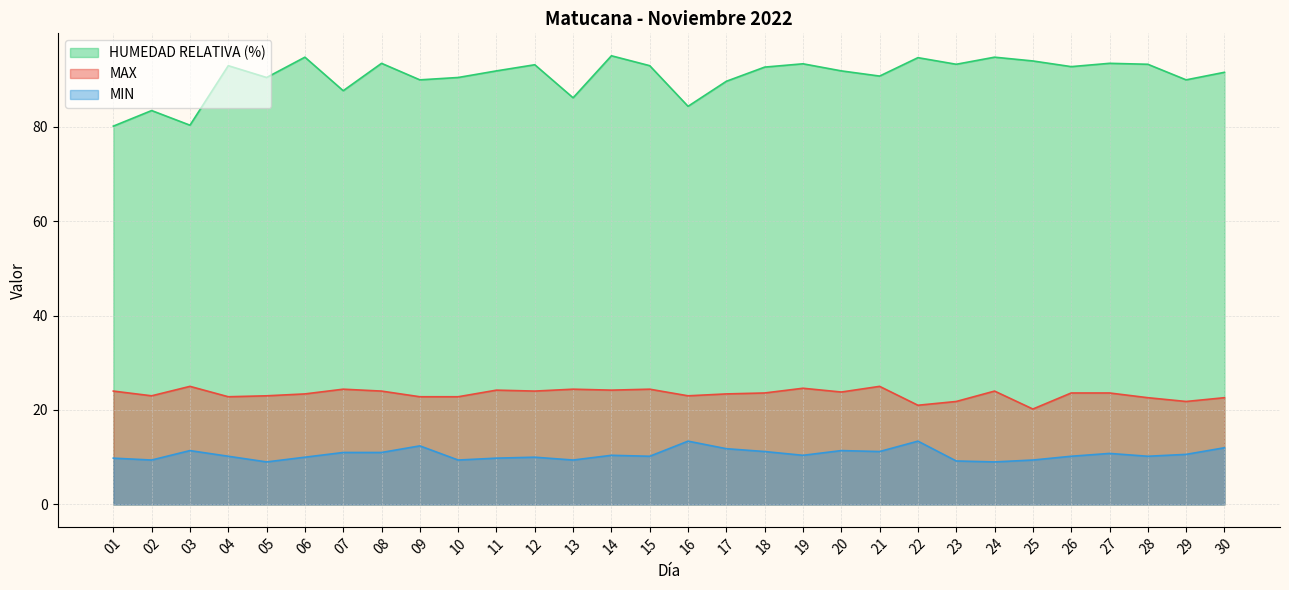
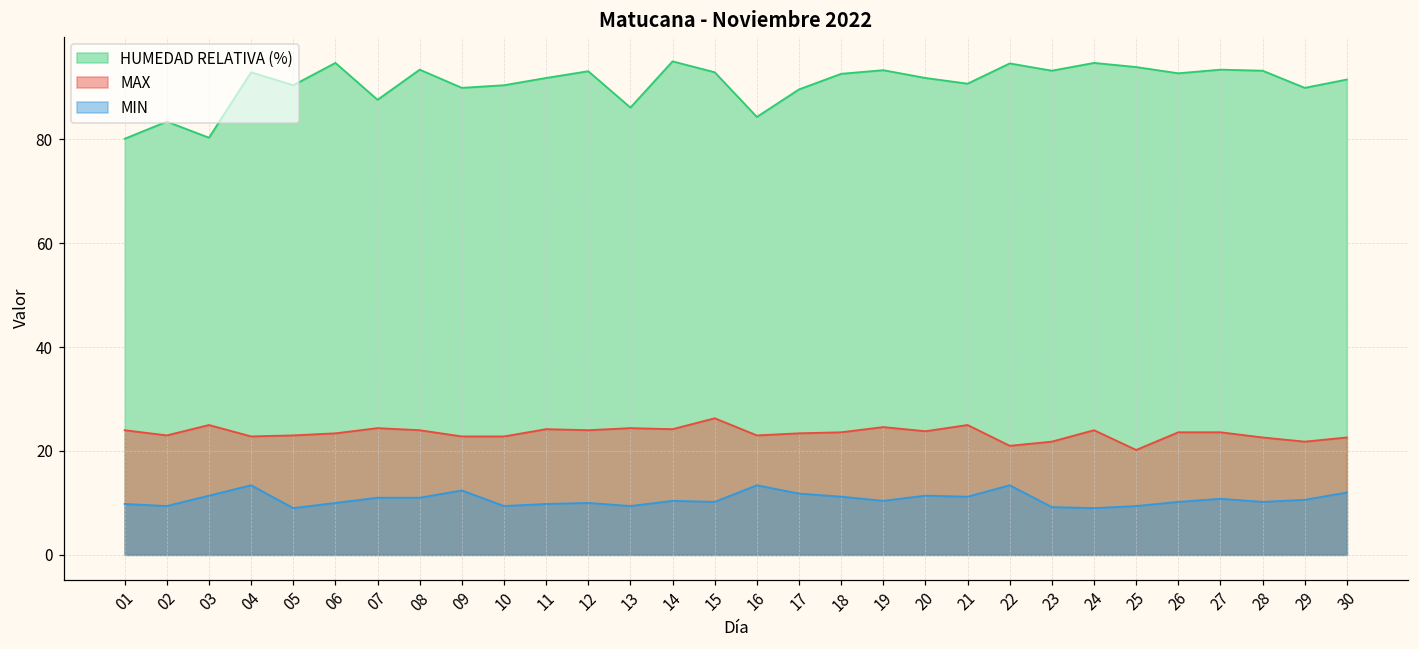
  {
    "HUMEDAD RELATIVA (%)": {
      "01": 80,
      "02": 83,
      "03": 80,
      "06": 95,
      "07": 88,
      "08": 93,
      "09": 90,
      "10": 90,
      "11": 92,
      "12": 93,
      "13": 86,
      "14": 95,
      "15": 93,
      "16": 84,
      "17": 90,
      "18": 93,
      "19": 93,
      "20": 92,
      "21": 91,
      "22": 95,
      "23": 93,
      "24": 95,
      "25": 94,
      "26": 93,
      "27": 93,
      "28": 93,
      "29": 90,
      "30": 92
    },
    "MAX": {
      "01": 24,
      "02": 23,
      "03": 25,
      "04": 23,
      "05": 23,
      "06": 23,
      "07": 24,
      "08": 24,
      "09": 23,
      "10": 23,
      "11": 24,
      "12": 24,
      "13": 24,
      "14": 24,
-     "15": 24,
+     "15": 26,
      "16": 23,
      "17": 23,
      "18": 24,
      "19": 25,
      "20": 24,
      "21": 25,
      "22": 21,
      "23": 22,
      "24": 24,
      "25": 20,
      "26": 24,
      "27": 24,
      "28": 23,
      "29": 22,
      "30": 23
    },
    "MIN": {
      "01": 10,
      "02": 9,
      "03": 11,
-     "04": 10,
+     "04": 13,
      "05": 9,
      "06": 10,
      "07": 11,
      "08": 11,
      "09": 12,
      "10": 9,
      "11": 10,
      "12": 10,
      "13": 9,
      "14": 10,
      "15": 10,
      "16": 13,
      "17": 12,
      "18": 11,
      "19": 10,
      "20": 11,
      "21": 11,
      "22": 13,
      "23": 9,
      "24": 9,
      "25": 9,
      "26": 10,
      "27": 11,
      "28": 10,
      "29": 11,
      "30": 12
    }
  }
